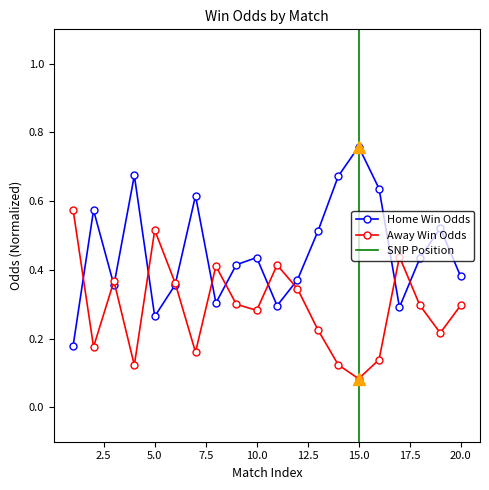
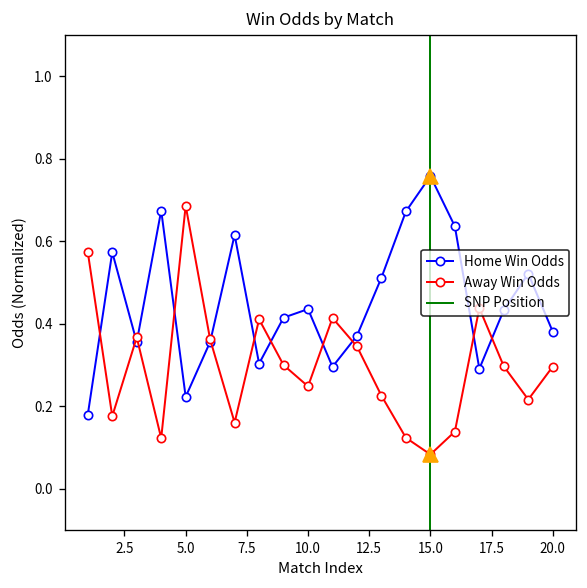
  {
    "Home Win Odds": {
-     "5.0": 0.26,
+     "5.0": 0.22,
      "10.0": 0.44,
      "20.0": 0.38
    },
    "Away Win Odds": {
-     "5.0": 0.52,
-     "10.0": 0.28,
+     "5.0": 0.69,
+     "10.0": 0.25,
      "20.0": 0.30
    }
  }
